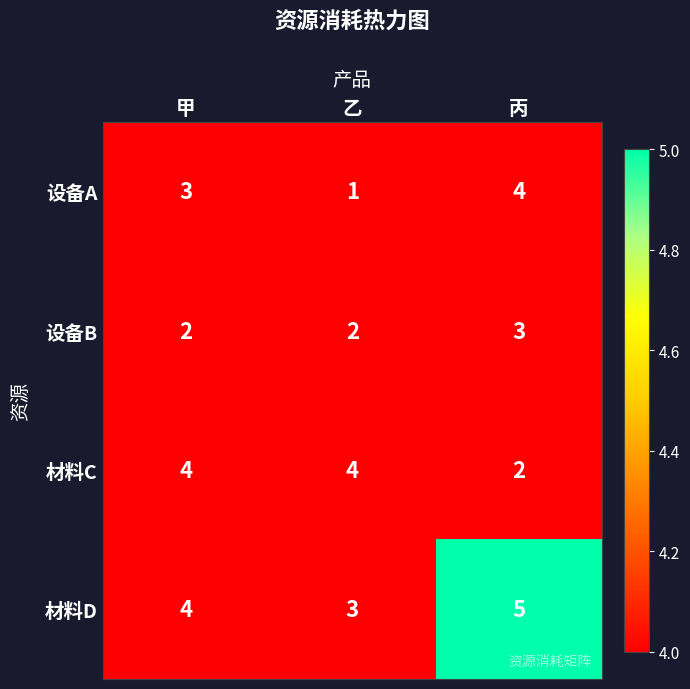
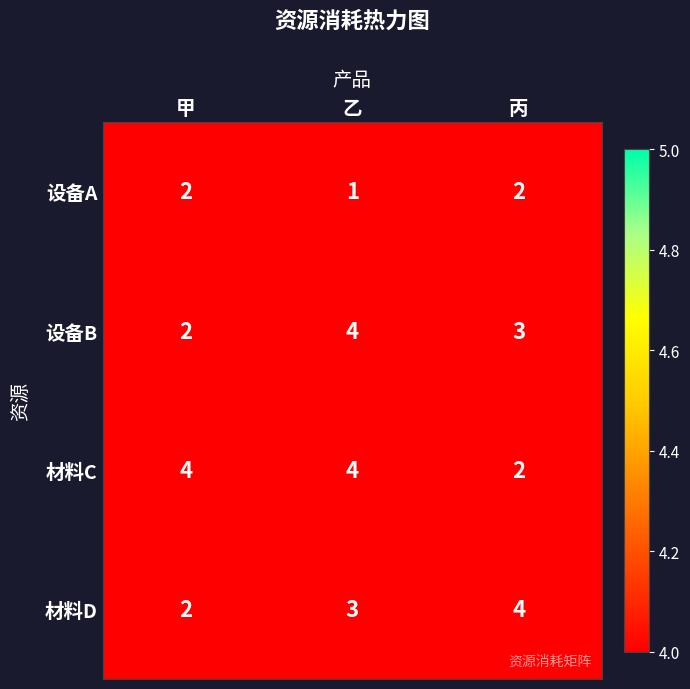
  {
    "设备A": {
-     "甲": 3,
+     "甲": 2,
      "乙": 1,
-     "丙": 4
+     "丙": 2
    },
    "设备B": {
      "甲": 2,
-     "乙": 2,
+     "乙": 4,
      "丙": 3
    },
    "材料C": {
      "甲": 4,
      "乙": 4,
      "丙": 2
    },
    "材料D": {
-     "甲": 4,
+     "甲": 2,
      "乙": 3,
-     "丙": 5
+     "丙": 4
    }
  }
